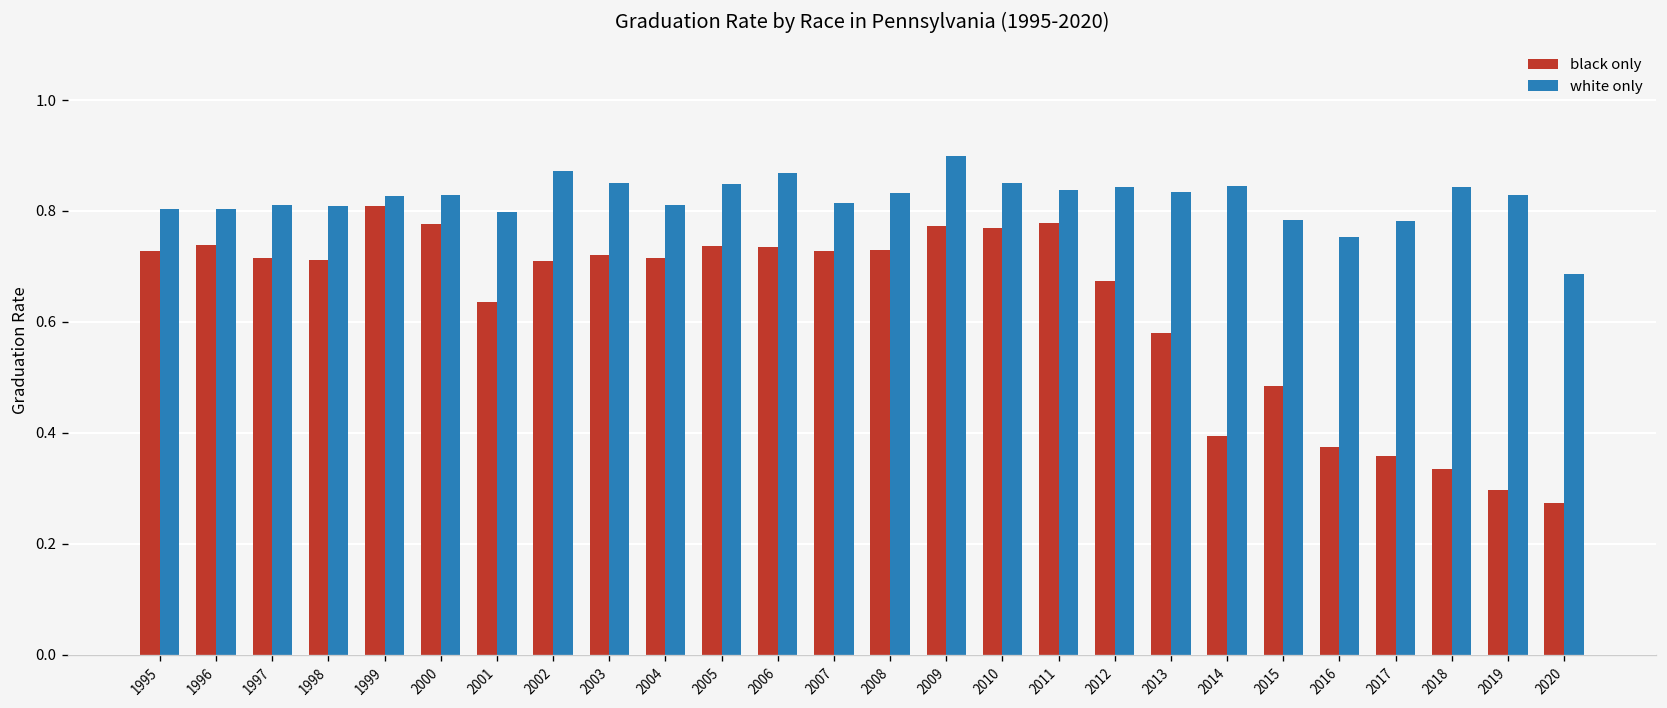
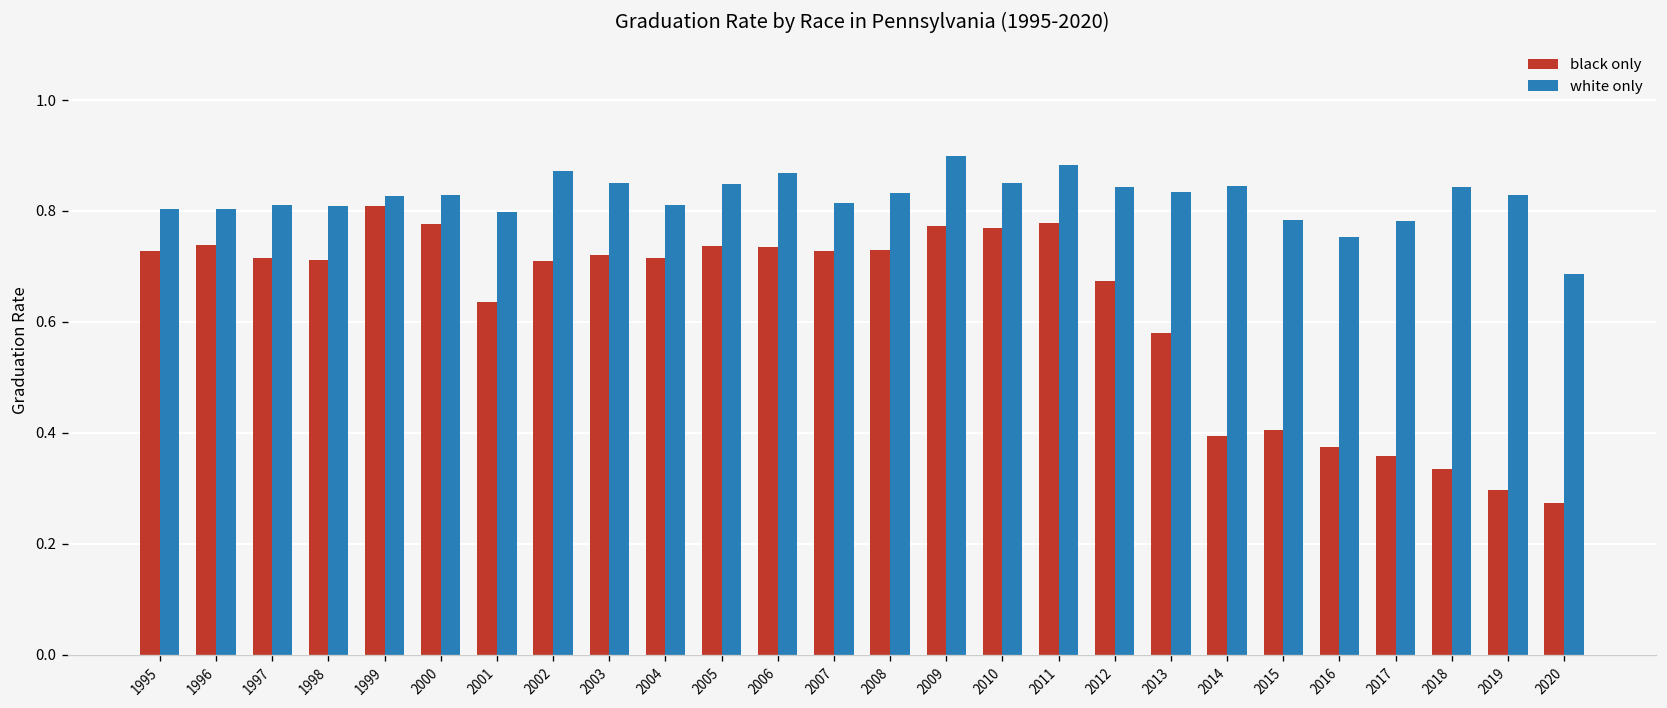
  {
    "black only": {
      "1995": 0.73,
      "1996": 0.74,
      "1997": 0.72,
      "1998": 0.71,
      "1999": 0.81,
      "2000": 0.78,
      "2001": 0.64,
      "2002": 0.71,
      "2003": 0.72,
      "2004": 0.71,
      "2005": 0.74,
      "2006": 0.74,
      "2007": 0.73,
      "2008": 0.73,
      "2009": 0.77,
      "2010": 0.77,
      "2011": 0.78,
      "2012": 0.67,
      "2013": 0.58,
      "2014": 0.39,
-     "2015": 0.48,
+     "2015": 0.41,
      "2016": 0.37,
      "2017": 0.36,
      "2018": 0.33,
      "2019": 0.30,
      "2020": 0.27
    },
    "white only": {
      "1995": 0.80,
      "1996": 0.80,
      "1997": 0.81,
      "1998": 0.81,
      "1999": 0.83,
      "2000": 0.83,
      "2001": 0.80,
      "2002": 0.87,
      "2003": 0.85,
      "2004": 0.81,
      "2005": 0.85,
      "2006": 0.87,
      "2007": 0.82,
      "2008": 0.83,
      "2009": 0.90,
      "2010": 0.85,
-     "2011": 0.84,
+     "2011": 0.88,
      "2012": 0.84,
      "2013": 0.84,
      "2014": 0.84,
      "2015": 0.78,
      "2016": 0.75,
      "2017": 0.78,
      "2018": 0.84,
      "2019": 0.83,
      "2020": 0.69
    }
  }
